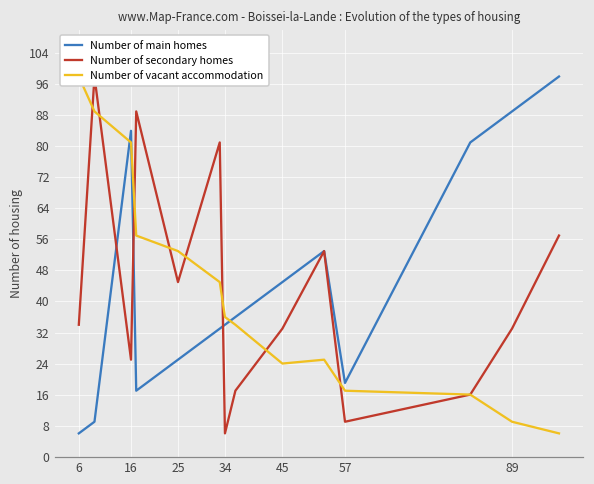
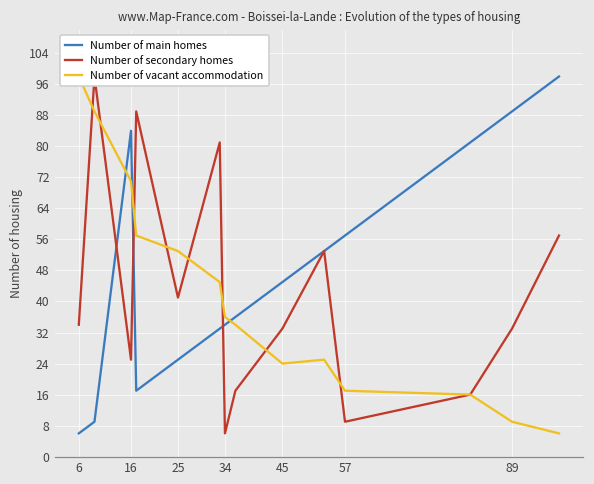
  {
    "Number of main homes": {
      "6": 6,
      "16": 84,
      "25": 25,
      "34": 34,
      "45": 45,
-     "57": 19,
+     "57": 57,
      "89": 89
    },
    "Number of secondary homes": {
      "6": 34,
      "16": 25,
-     "25": 45,
+     "25": 41,
      "34": 6,
      "45": 33,
      "57": 9,
      "89": 33
    },
    "Number of vacant accommodation": {
-     "16": 81,
+     "16": 71,
      "25": 53,
      "34": 36,
      "45": 24,
      "57": 17,
      "89": 9
    }
  }
